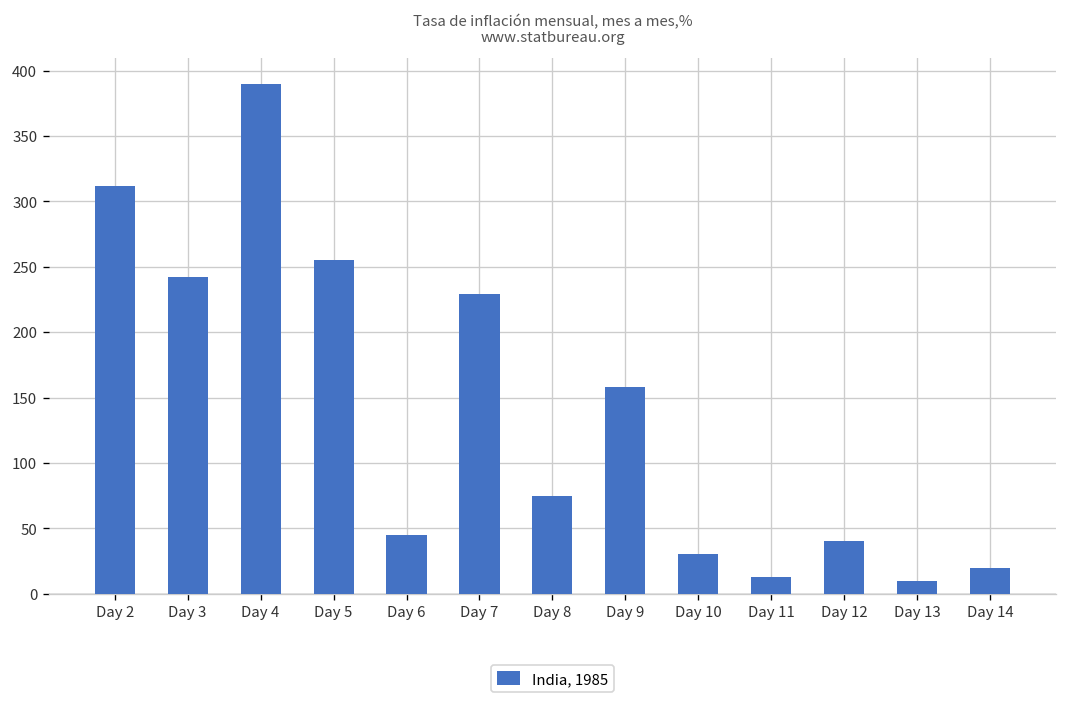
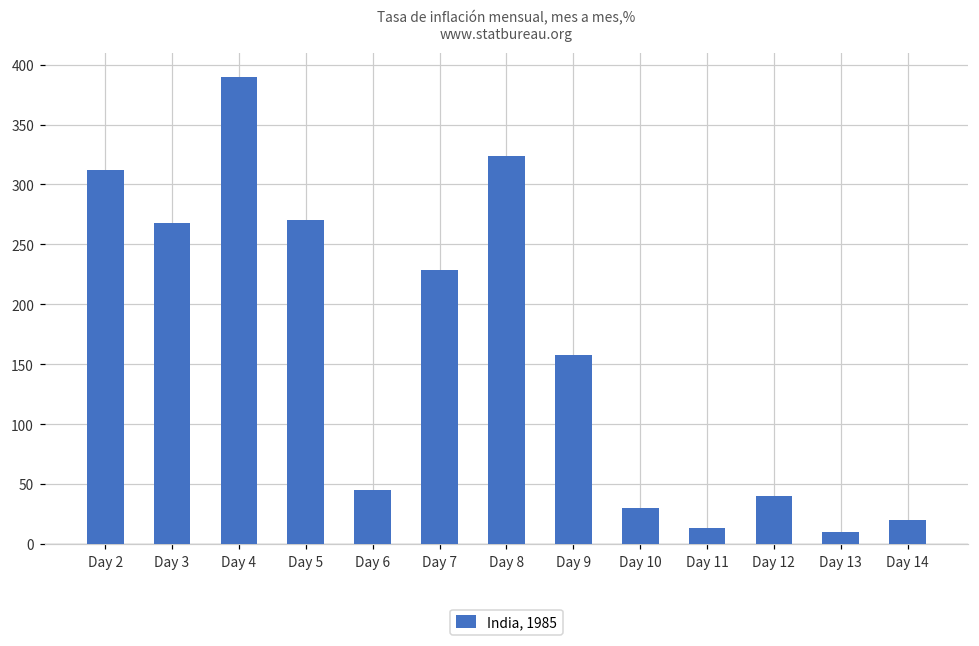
  {
    "Day 2": 312,
-   "Day 3": 242,
+   "Day 3": 268,
    "Day 4": 390,
-   "Day 5": 255,
+   "Day 5": 270,
    "Day 6": 45,
    "Day 7": 229,
-   "Day 8": 75,
+   "Day 8": 324,
    "Day 9": 158,
    "Day 10": 30,
    "Day 11": 13,
    "Day 12": 40,
    "Day 13": 10,
    "Day 14": 20
  }
